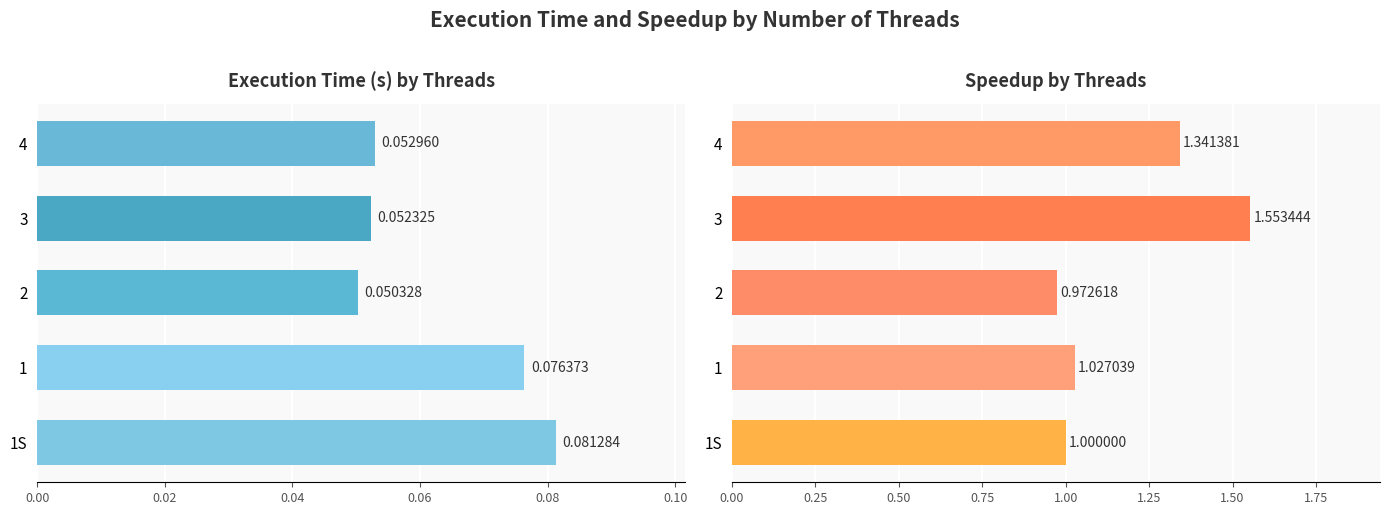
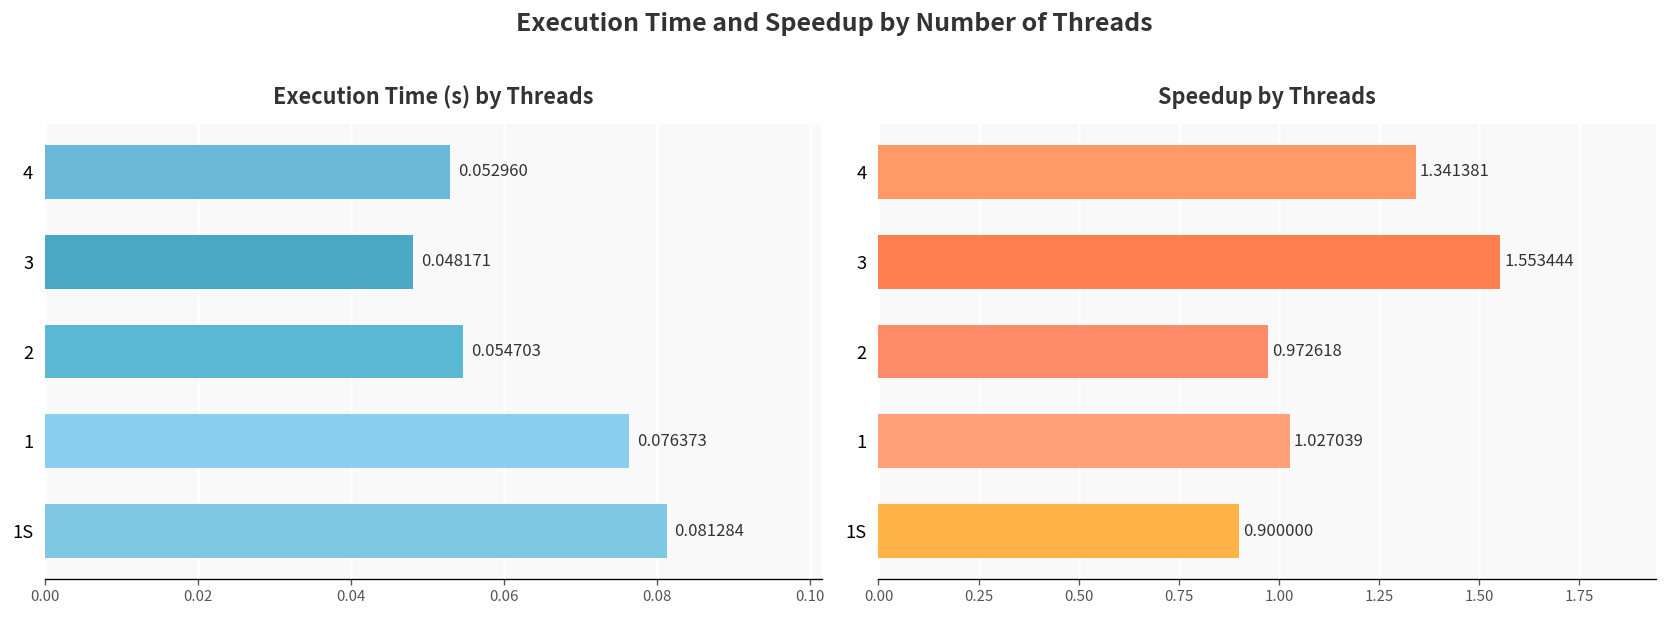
  {
    "Execution Time (s) by Threads": {
      "4": 0.052960,
-     "3": 0.052325,
-     "2": 0.050328,
+     "3": 0.048171,
+     "2": 0.054703,
      "1": 0.076373,
      "1S": 0.081284
    },
    "Speedup by Threads": {
      "4": 1.341381,
      "3": 1.553444,
      "2": 0.972618,
      "1": 1.027039,
-     "1S": 1.000000
+     "1S": 0.900000
    }
  }
